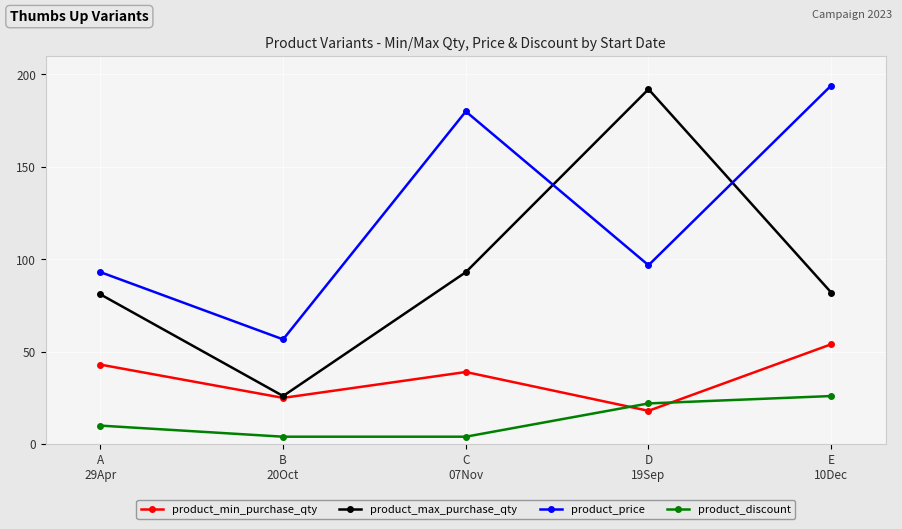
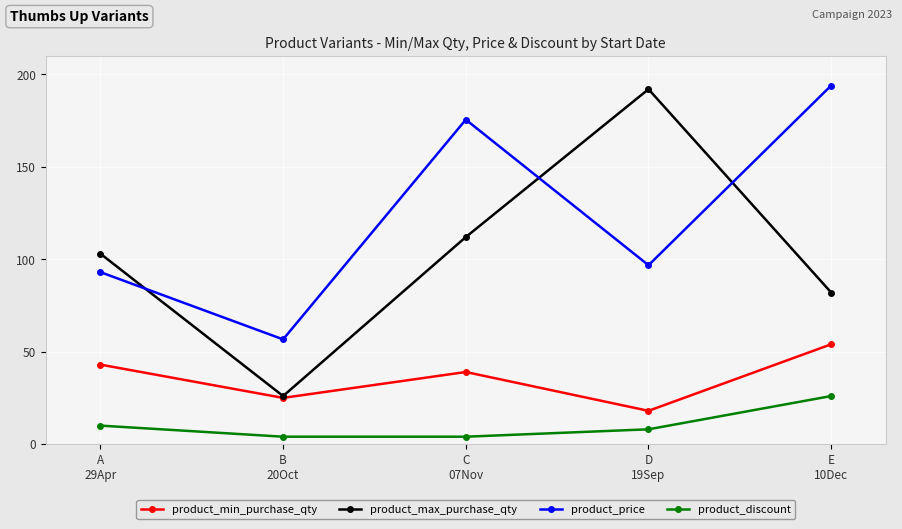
  {
    "product_min_purchase_qty": {
      "A 29Apr": 43,
      "C 07Nov": 39,
      "D 19Sep": 18,
      "E 10Dec": 54
    },
    "product_max_purchase_qty": {
-     "A 29Apr": 81,
-     "C 07Nov": 93,
+     "A 29Apr": 103,
+     "C 07Nov": 112,
      "D 19Sep": 192,
      "E 10Dec": 82
    },
    "product_price": {
      "A 29Apr": 93,
      "B 20Oct": 57,
-     "C 07Nov": 180,
+     "C 07Nov": 176,
      "D 19Sep": 97,
      "E 10Dec": 194
    },
    "product_discount": {
      "A 29Apr": 10,
      "B 20Oct": 4,
      "C 07Nov": 4,
-     "D 19Sep": 22,
+     "D 19Sep": 8,
      "E 10Dec": 26
    }
  }
